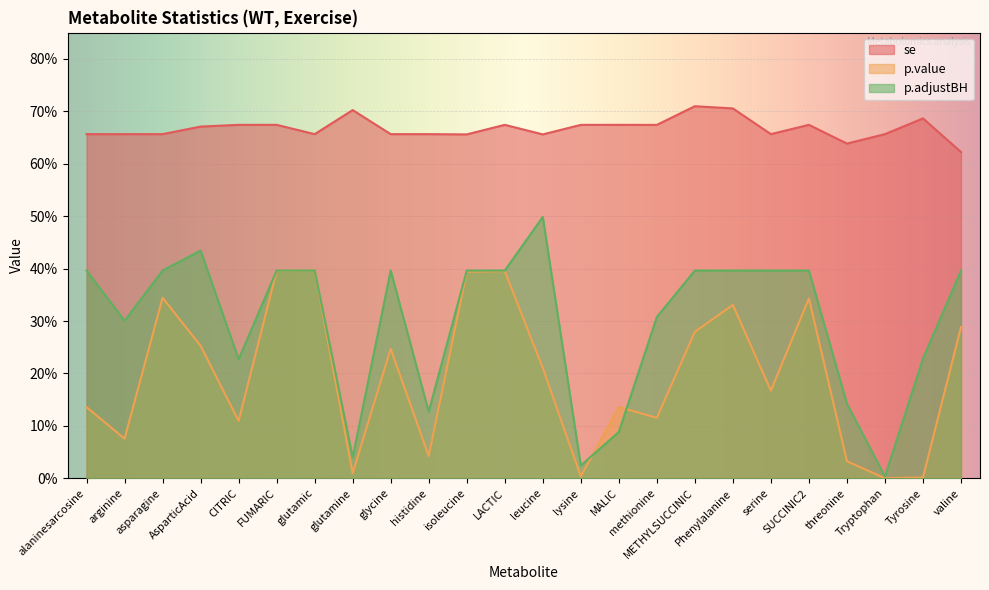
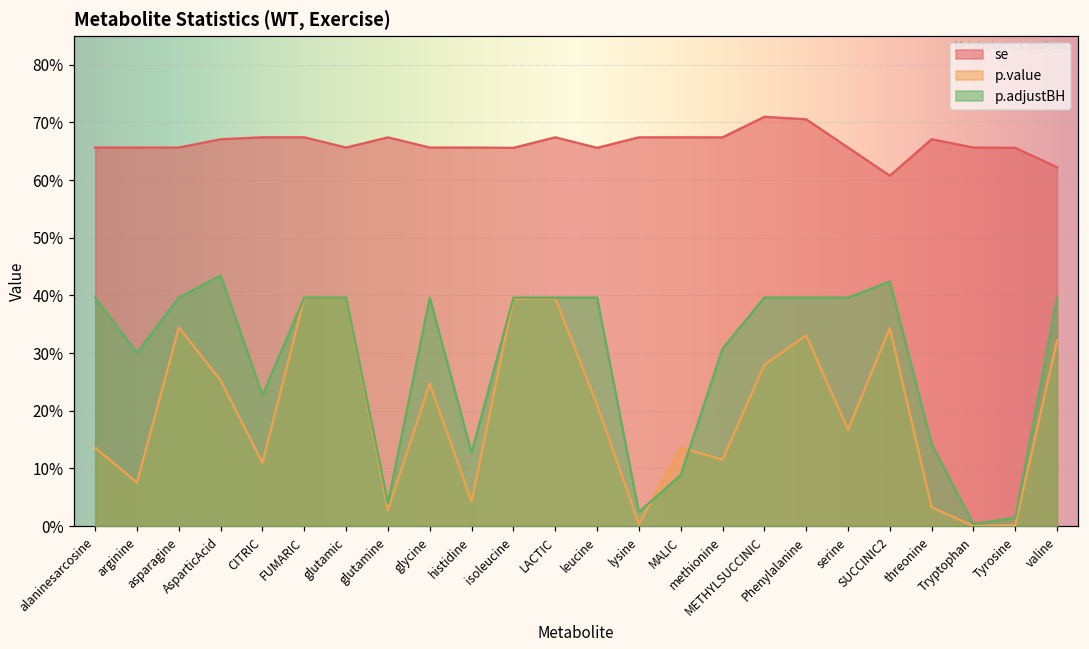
  {
    "se": {
      "alaninesarcosine": "66%",
      "arginine": "66%",
      "asparagine": "66%",
      "AsparticAcid": "67%",
      "CITRIC": "67%",
      "FUMARIC": "67%",
      "glutamic": "66%",
-     "glutamine": "70%",
+     "glutamine": "67%",
      "glycine": "66%",
      "histidine": "66%",
      "isoleucine": "66%",
      "LACTIC": "67%",
      "leucine": "66%",
      "lysine": "67%",
      "MALIC": "67%",
      "methionine": "67%",
      "METHYLSUCCINIC": "71%",
      "Phenylalanine": "71%",
      "serine": "66%",
-     "SUCCINIC2": "67%",
-     "threonine": "64%",
+     "SUCCINIC2": "61%",
+     "threonine": "67%",
      "Tryptophan": "66%",
-     "Tyrosine": "69%",
+     "Tyrosine": "66%",
      "valine": "62%"
    },
    "p.value": {
      "alaninesarcosine": "14%",
      "arginine": "8%",
      "asparagine": "34%",
      "AsparticAcid": "25%",
      "CITRIC": "11%",
-     "glutamine": "1%",
+     "glutamine": "3%",
      "glycine": "25%",
      "histidine": "4%",
      "leucine": "21%",
      "lysine": "0%",
      "MALIC": "14%",
      "methionine": "12%",
      "METHYLSUCCINIC": "28%",
      "Phenylalanine": "33%",
      "serine": "17%",
      "SUCCINIC2": "34%",
      "threonine": "3%",
      "Tyrosine": "0%",
-     "valine": "29%"
+     "valine": "32%"
    },
    "p.adjustBH": {
      "alaninesarcosine": "40%",
      "arginine": "30%",
      "asparagine": "40%",
      "AsparticAcid": "43%",
      "CITRIC": "23%",
      "glutamine": "4%",
      "glycine": "40%",
      "histidine": "13%",
-     "leucine": "50%",
+     "leucine": "40%",
      "lysine": "2%",
      "MALIC": "9%",
      "methionine": "31%",
      "METHYLSUCCINIC": "40%",
      "Phenylalanine": "40%",
      "serine": "40%",
-     "SUCCINIC2": "40%",
+     "SUCCINIC2": "42%",
      "threonine": "14%",
-     "Tyrosine": "23%",
+     "Tyrosine": "1%",
      "valine": "40%"
    }
  }
